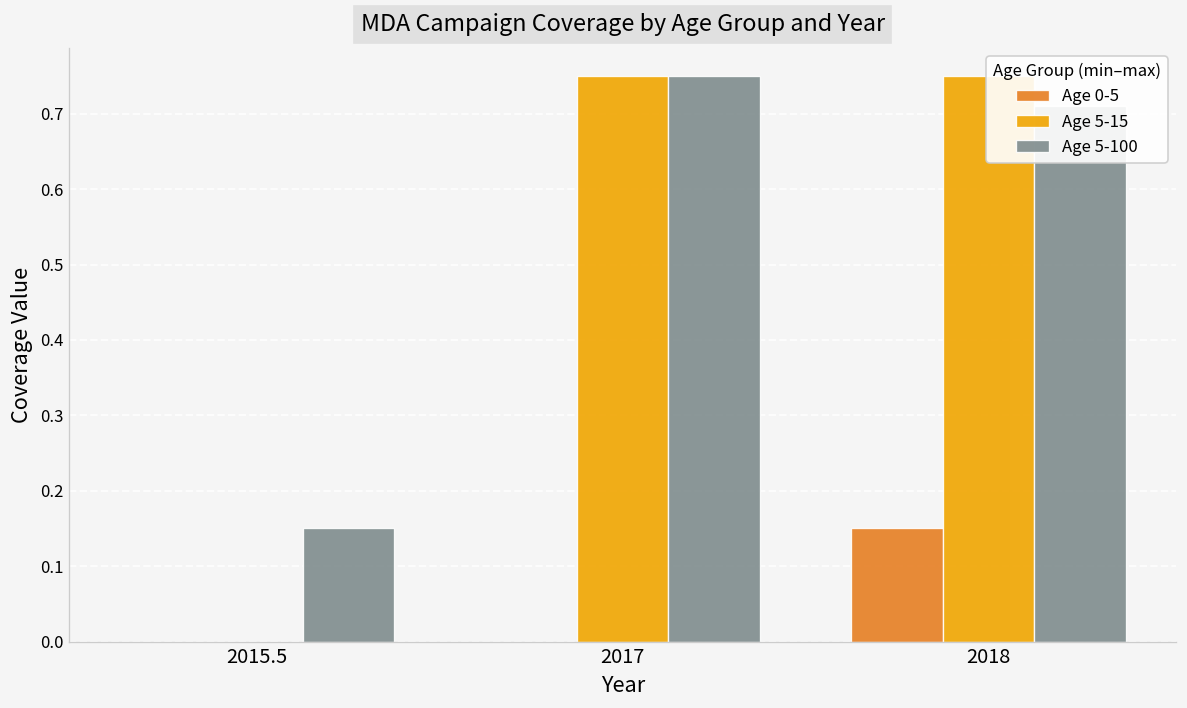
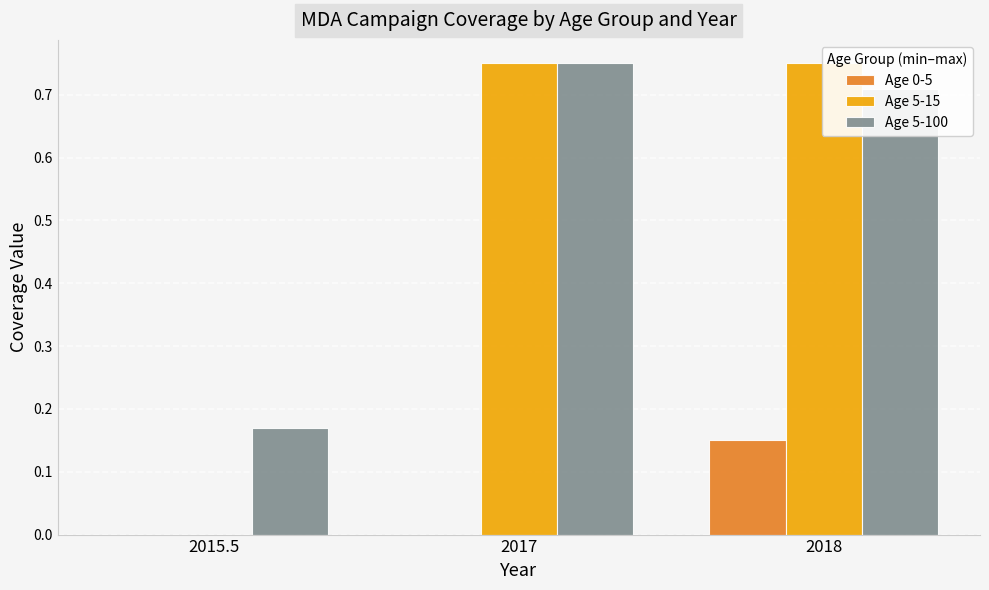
  {
    "Age 5-100": {
-     "2015.5": 0.15,
+     "2015.5": 0.17,
      "2017": 0.75
    }
  }
